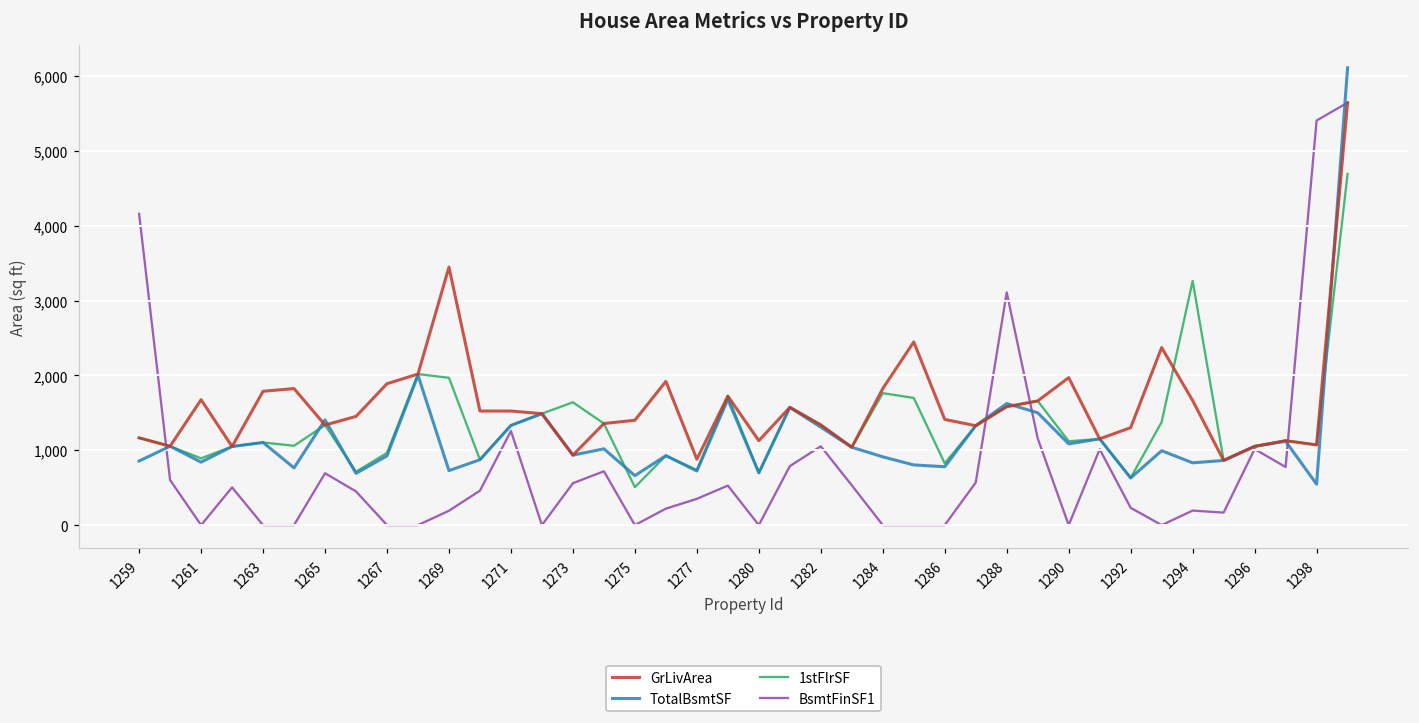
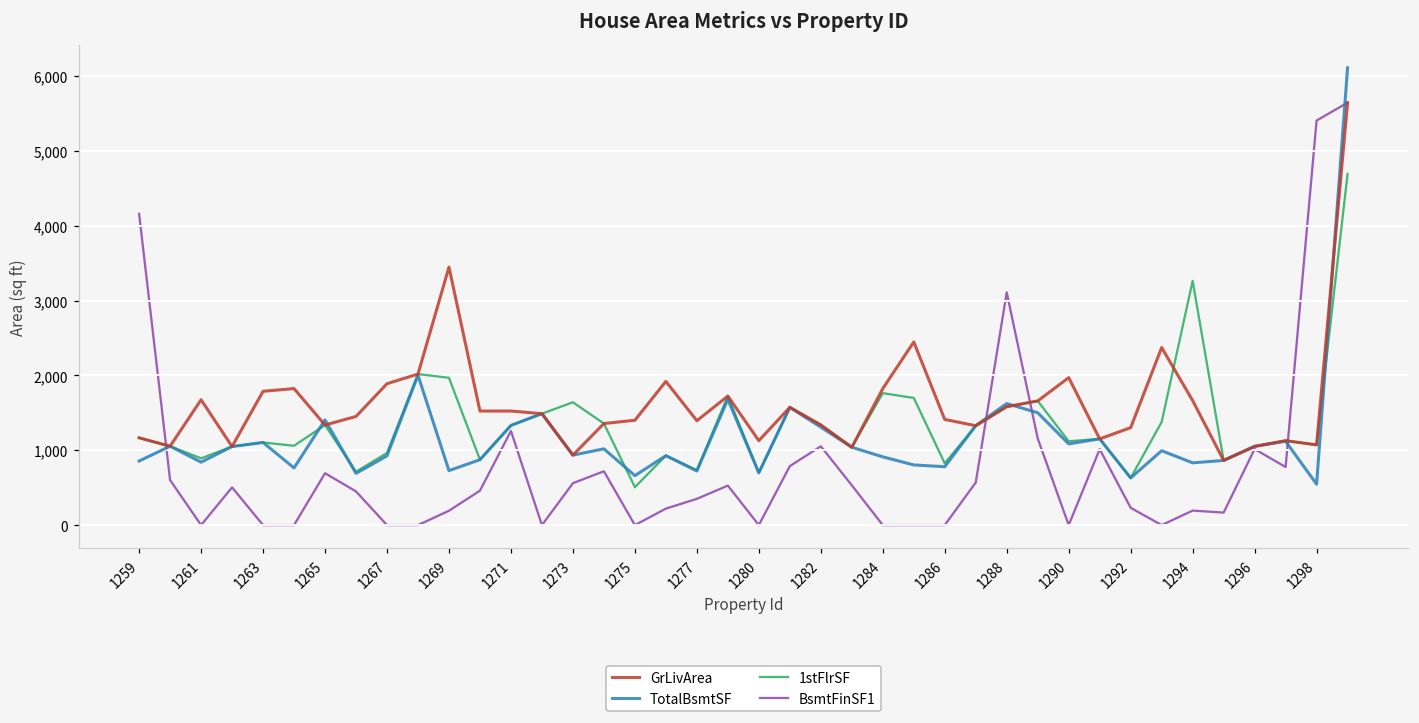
  {
    "GrLivArea": {
      "1261": "1,700",
      "1263": "1,800",
      "1267": "1,900",
      "1269": "3,400",
      "1271": "1,500",
      "1275": "1,400",
-     "1277": "900",
+     "1277": "1,400",
      "1280": "1,100",
      "1284": "1,800",
      "1286": "1,400",
      "1290": "2,000",
      "1292": "1,300",
      "1294": "1,700"
    },
    "TotalBsmtSF": {
      "1259": "900",
      "1261": "800",
      "1265": "1,400",
      "1267": "900",
      "1269": "700",
      "1275": "700",
      "1284": "900",
      "1286": "800",
      "1288": "1,600",
      "1294": "800",
      "1298": "500"
    },
    "1stFlrSF": {
      "1261": "900",
      "1267": "1,000",
      "1269": "2,000",
      "1273": "1,600",
      "1275": "500",
      "1284": "1,800",
      "1286": "800",
      "1294": "3,300"
    },
    "BsmtFinSF1": {
      "1259": "4,200",
      "1261": "0",
      "1263": "0",
      "1265": "700",
      "1267": "0",
      "1269": "200",
      "1271": "1,300",
      "1273": "600",
      "1275": "0",
      "1277": "400",
      "1280": "0",
      "1282": "1,100",
      "1284": "0",
      "1286": "0",
      "1288": "3,100",
      "1290": "0",
      "1292": "200",
      "1294": "200",
      "1298": "5,400"
    }
  }
